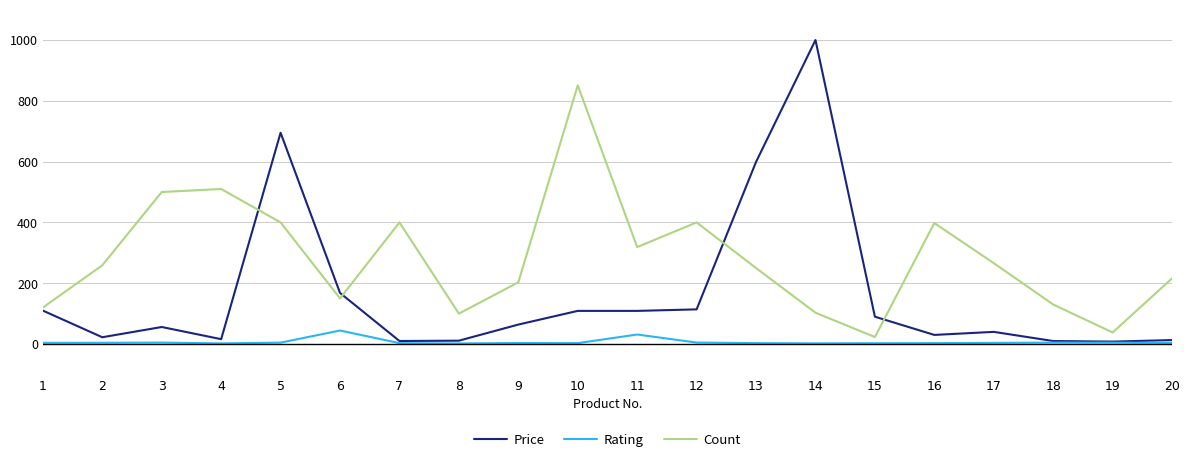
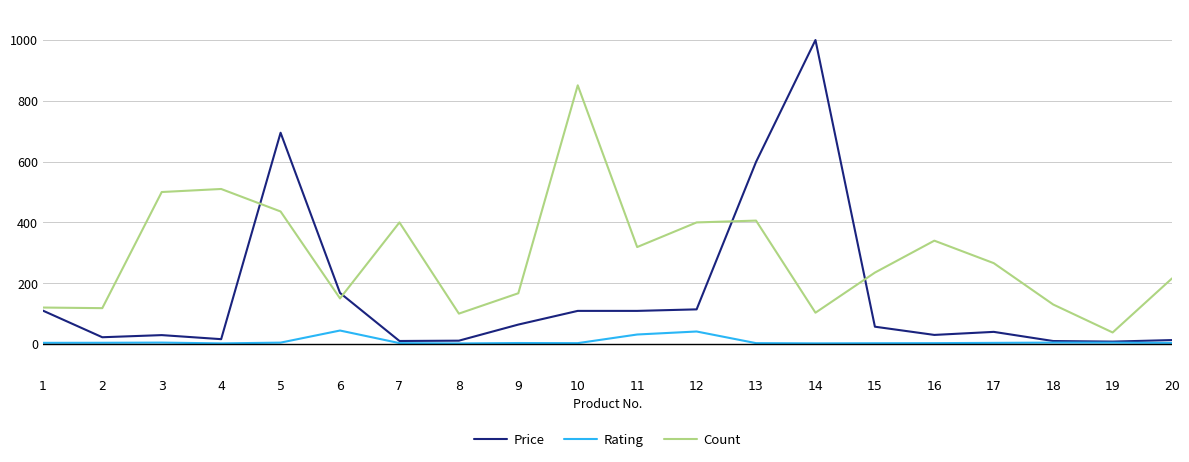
  {
    "Price": {
      "1": 110,
      "2": 20,
-     "3": 60,
+     "3": 30,
      "4": 20,
      "5": 700,
      "6": 170,
      "8": 10,
      "9": 60,
      "10": 110,
      "11": 110,
      "12": 110,
      "13": 600,
      "14": 1000,
-     "15": 90,
+     "15": 60,
      "16": 30,
      "17": 40,
      "20": 10
    },
    "Rating": {
      "1": 0,
      "2": 0,
      "3": 0,
      "4": 0,
      "5": 0,
      "6": 40,
      "8": 0,
      "9": 0,
      "10": 0,
      "11": 30,
-     "12": 0,
+     "12": 40,
      "13": 0,
      "14": 0,
      "15": 0,
      "16": 0,
      "17": 0,
      "20": 0
    },
    "Count": {
      "1": 120,
-     "2": 260,
+     "2": 120,
      "3": 500,
      "4": 510,
-     "5": 400,
+     "5": 440,
      "6": 150,
      "7": 400,
      "8": 100,
-     "9": 200,
+     "9": 170,
      "10": 850,
      "11": 320,
      "12": 400,
-     "13": 250,
+     "13": 410,
      "14": 100,
-     "15": 20,
-     "16": 400,
+     "15": 240,
+     "16": 340,
      "17": 270,
      "18": 130,
      "19": 40,
      "20": 220
    }
  }
